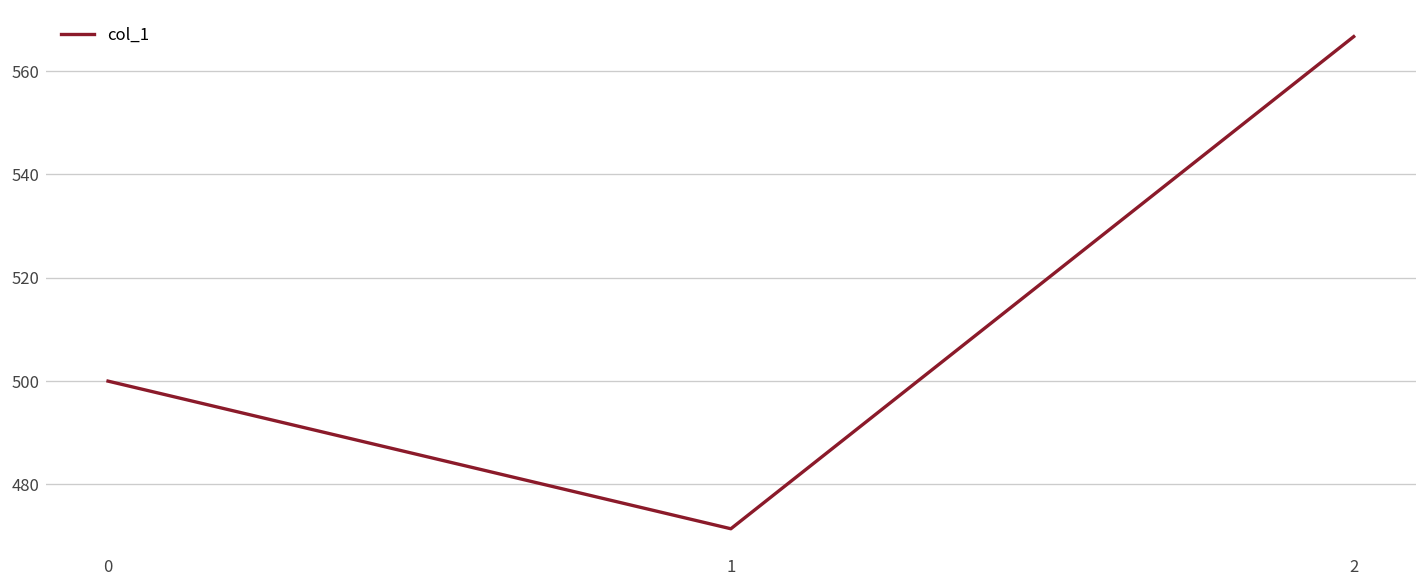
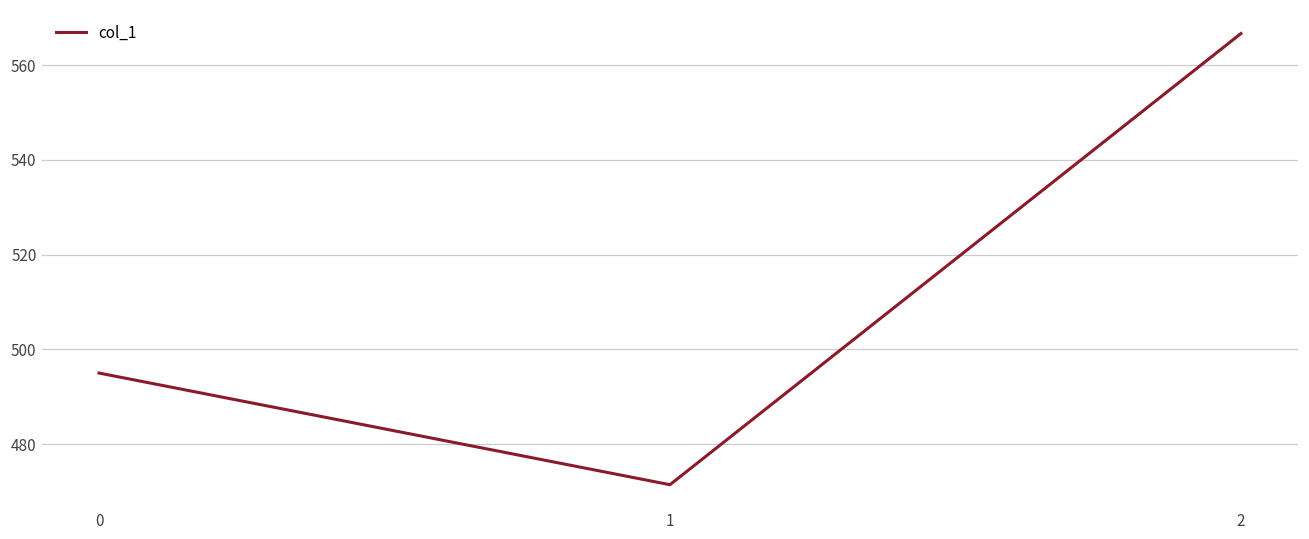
  {
-   "0": 500,
+   "0": 495,
    "1": 471,
    "2": 567
  }
